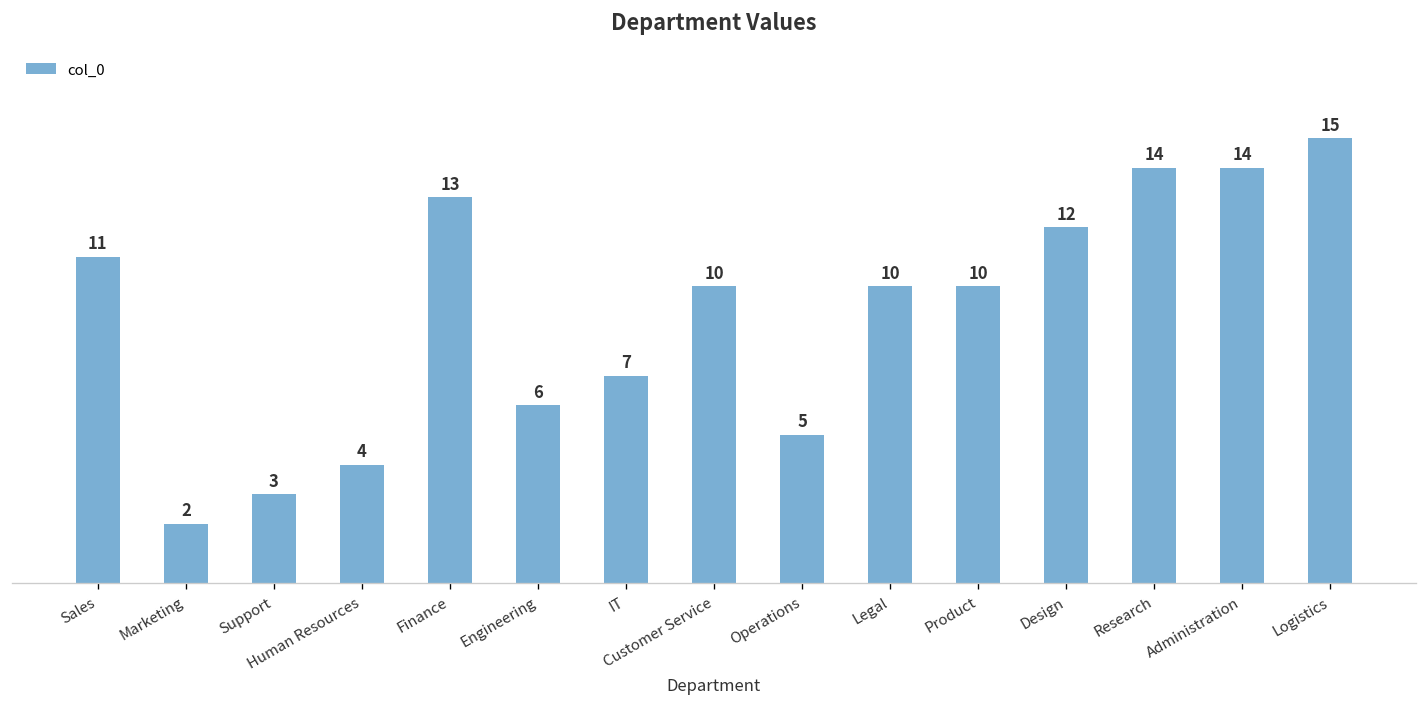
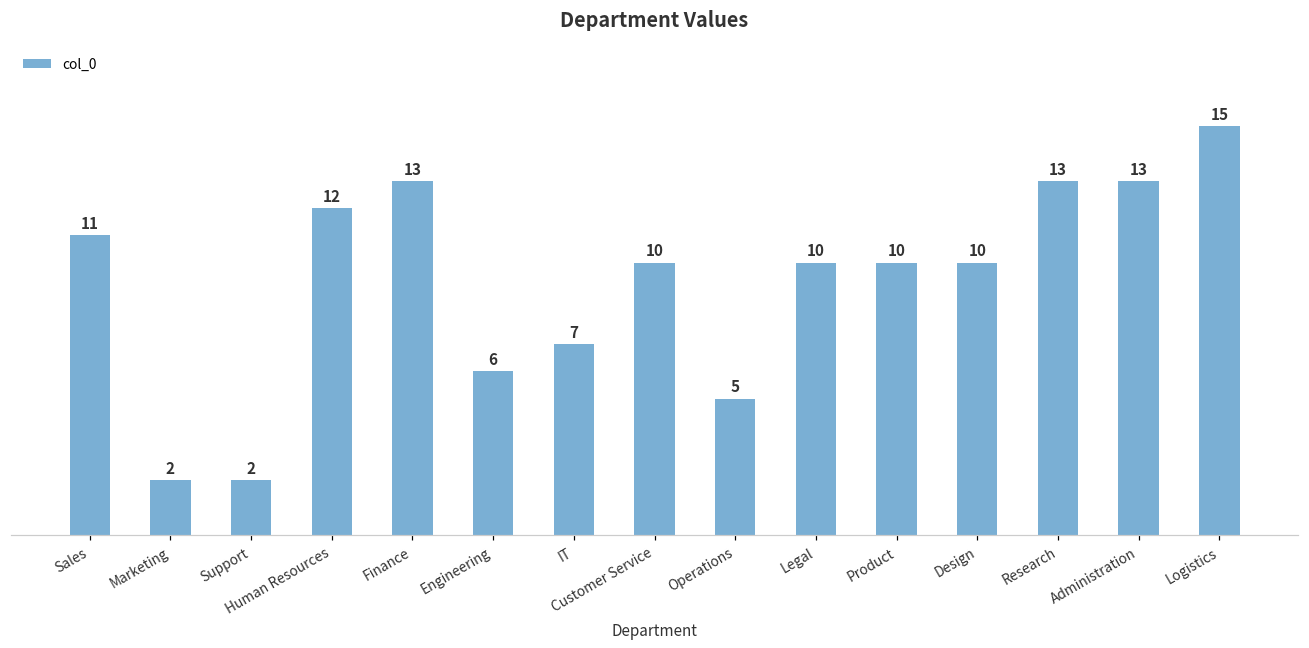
  {
    "Sales": 11,
    "Marketing": 2,
-   "Support": 3,
-   "Human Resources": 4,
+   "Support": 2,
+   "Human Resources": 12,
    "Finance": 13,
    "Engineering": 6,
    "IT": 7,
    "Customer Service": 10,
    "Operations": 5,
    "Legal": 10,
    "Product": 10,
-   "Design": 12,
-   "Research": 14,
-   "Administration": 14,
+   "Design": 10,
+   "Research": 13,
+   "Administration": 13,
    "Logistics": 15
  }
